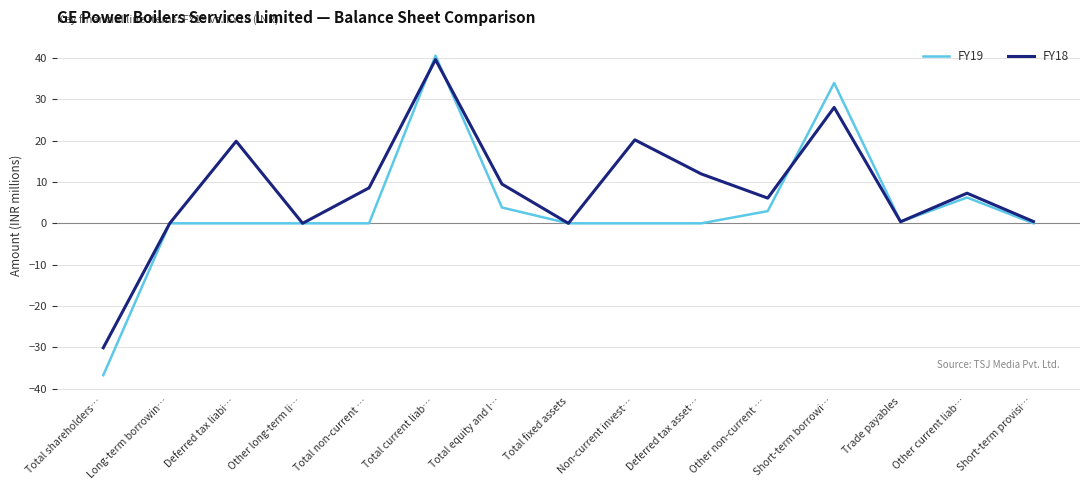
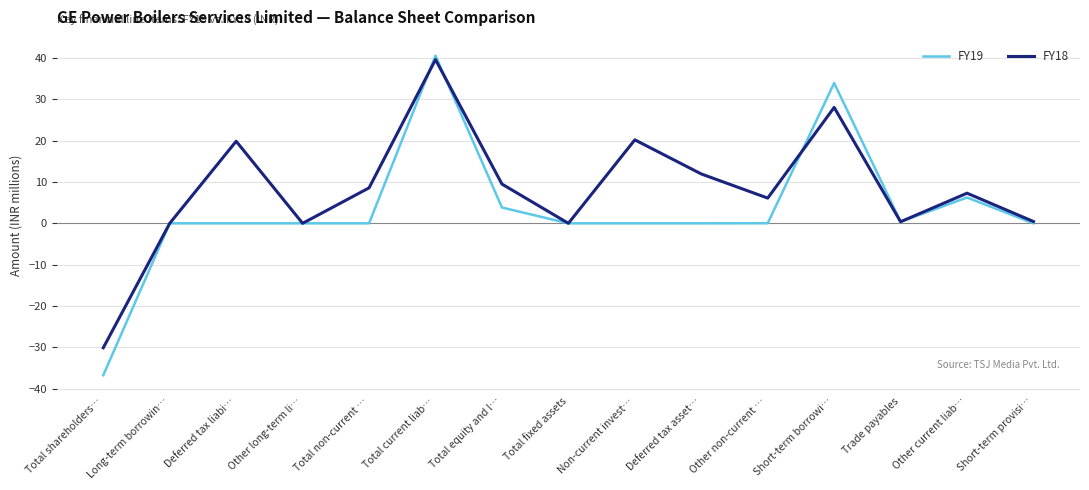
  {
    "FY19": {
      "Total shareholders…": -37,
      "Deferred tax liabi…": 0,
      "Total non-current …": 0,
      "Total current liab…": 41,
      "Total equity and l…": 4,
      "Non-current invest…": 0,
      "Deferred tax asset…": 0,
-     "Other non-current …": 3,
+     "Other non-current …": 0,
      "Short-term borrowi…": 34,
      "Other current liab…": 6
    },
    "FY18": {
      "Total shareholders…": -30,
      "Deferred tax liabi…": 20,
      "Total non-current …": 9,
      "Total current liab…": 40,
      "Total equity and l…": 9,
      "Non-current invest…": 20,
      "Deferred tax asset…": 12,
      "Other non-current …": 6,
      "Short-term borrowi…": 28,
      "Other current liab…": 7
    }
  }
